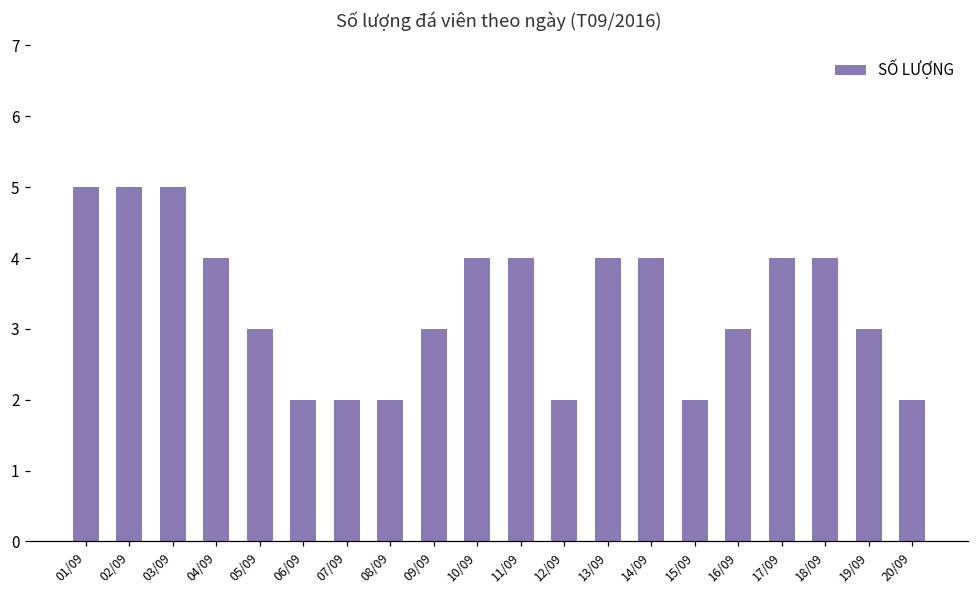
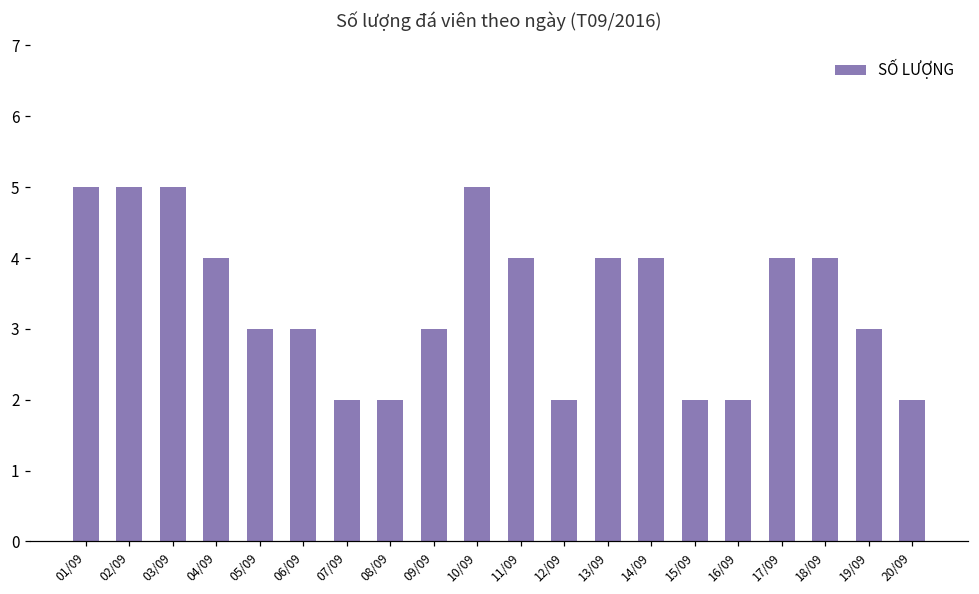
  {
    "01/09": 5,
    "02/09": 5,
    "03/09": 5,
    "04/09": 4,
    "05/09": 3,
-   "06/09": 2,
+   "06/09": 3,
    "07/09": 2,
    "08/09": 2,
    "09/09": 3,
-   "10/09": 4,
+   "10/09": 5,
    "11/09": 4,
    "12/09": 2,
    "13/09": 4,
    "14/09": 4,
    "15/09": 2,
-   "16/09": 3,
+   "16/09": 2,
    "17/09": 4,
    "18/09": 4,
    "19/09": 3,
    "20/09": 2
  }
